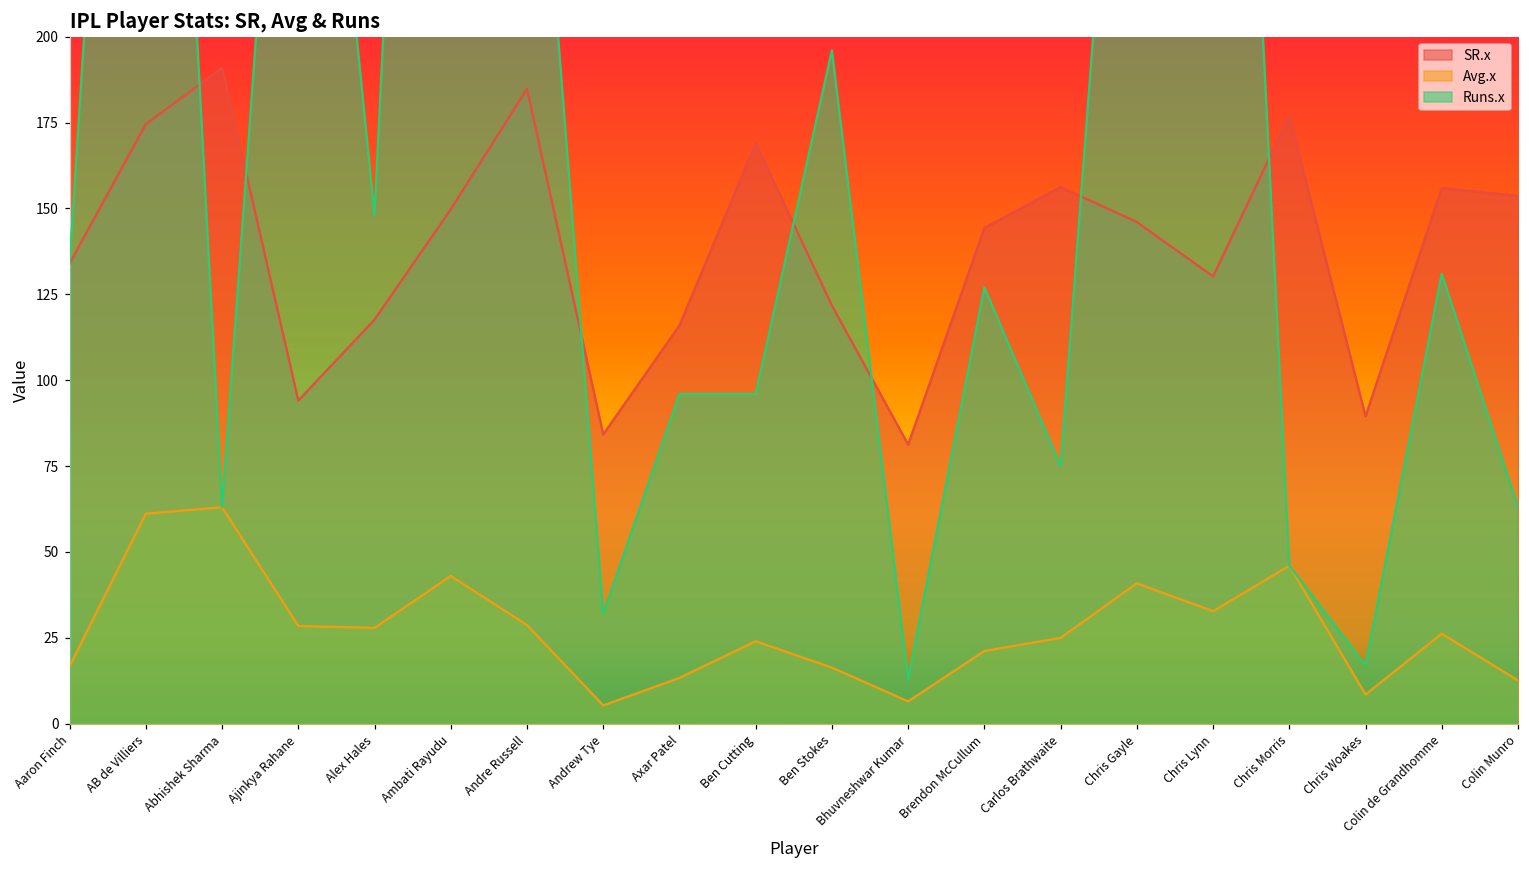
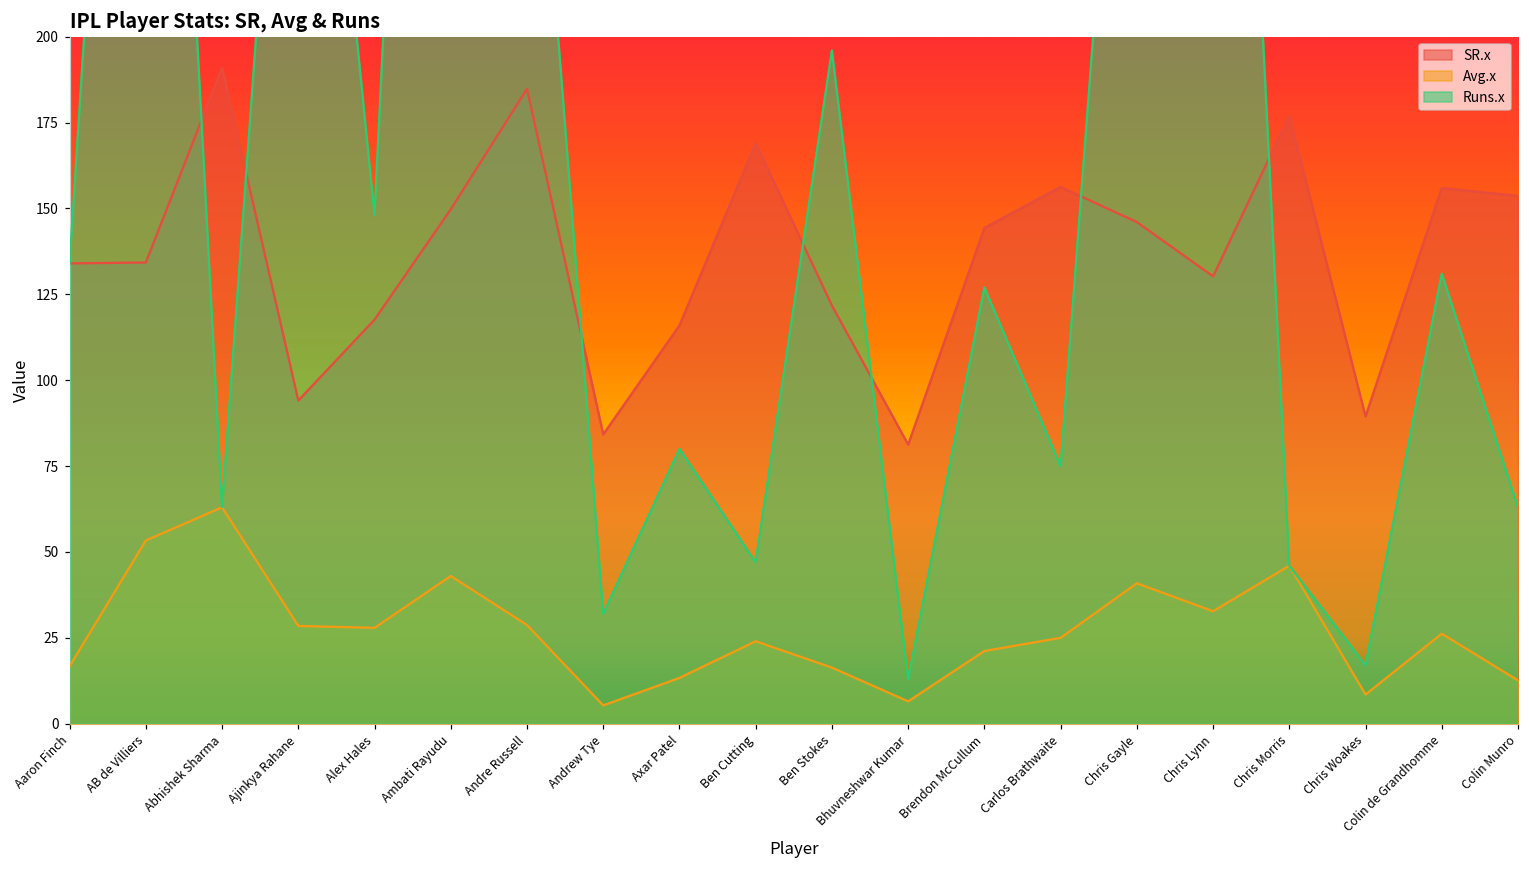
  {
    "SR.x": {
-     "AB de Villiers": 175,
+     "AB de Villiers": 134,
      "Abhishek Sharma": 191,
      "Ajinkya Rahane": 94,
      "Alex Hales": 118,
      "Ambati Rayudu": 150,
      "Andre Russell": 185,
      "Andrew Tye": 84,
      "Axar Patel": 116,
      "Ben Cutting": 169,
      "Ben Stokes": 122,
      "Bhuvneshwar Kumar": 81,
      "Brendon McCullum": 144,
      "Carlos Brathwaite": 156,
      "Chris Gayle": 146,
      "Chris Lynn": 130,
      "Chris Morris": 177,
      "Chris Woakes": 89,
      "Colin de Grandhomme": 156,
      "Colin Munro": 154
    },
    "Avg.x": {
      "Aaron Finch": 17,
-     "AB de Villiers": 61,
+     "AB de Villiers": 53,
      "Ajinkya Rahane": 28,
      "Alex Hales": 28,
      "Ambati Rayudu": 43,
      "Andre Russell": 29,
      "Andrew Tye": 5,
      "Axar Patel": 13,
      "Ben Cutting": 24,
      "Ben Stokes": 16,
      "Bhuvneshwar Kumar": 7,
      "Brendon McCullum": 21,
      "Carlos Brathwaite": 25,
      "Chris Gayle": 41,
      "Chris Lynn": 33,
      "Chris Woakes": 9,
      "Colin de Grandhomme": 26,
      "Colin Munro": 13
    },
    "Runs.x": {
      "Alex Hales": 148,
      "Andrew Tye": 32,
-     "Axar Patel": 96,
-     "Ben Cutting": 96,
+     "Axar Patel": 80,
+     "Ben Cutting": 47,
      "Ben Stokes": 196,
      "Bhuvneshwar Kumar": 13,
      "Brendon McCullum": 127,
      "Carlos Brathwaite": 75,
      "Chris Woakes": 17,
      "Colin de Grandhomme": 131,
      "Colin Munro": 63
    }
  }
